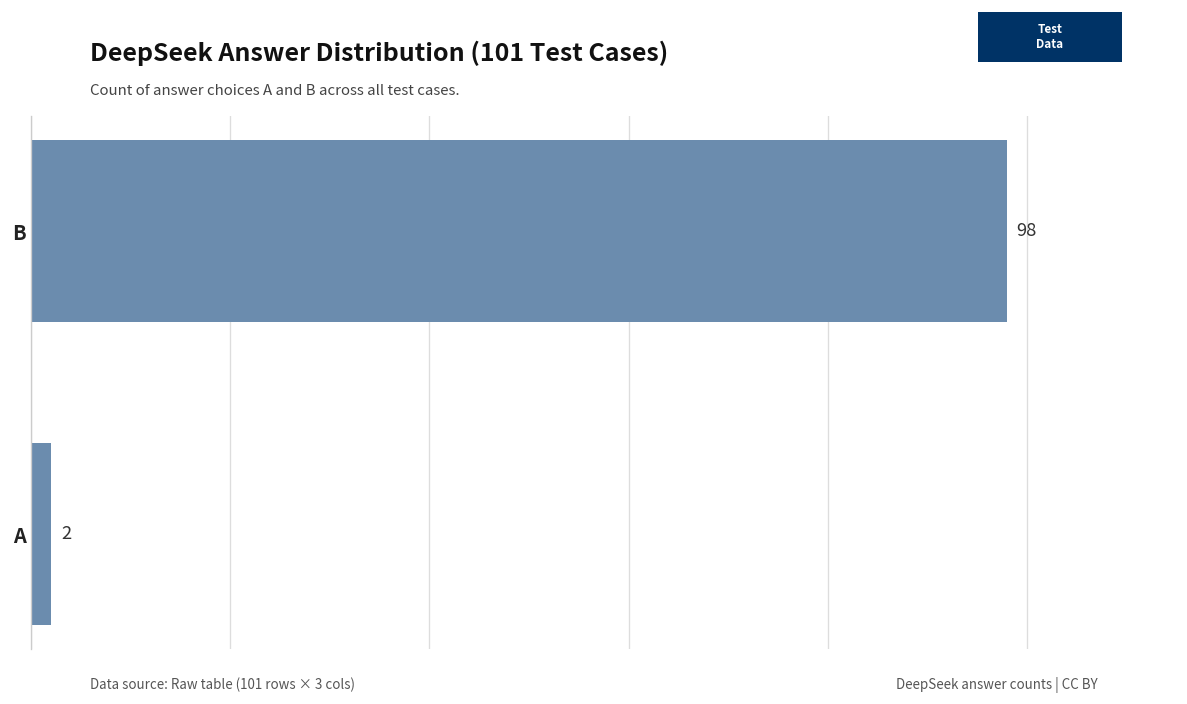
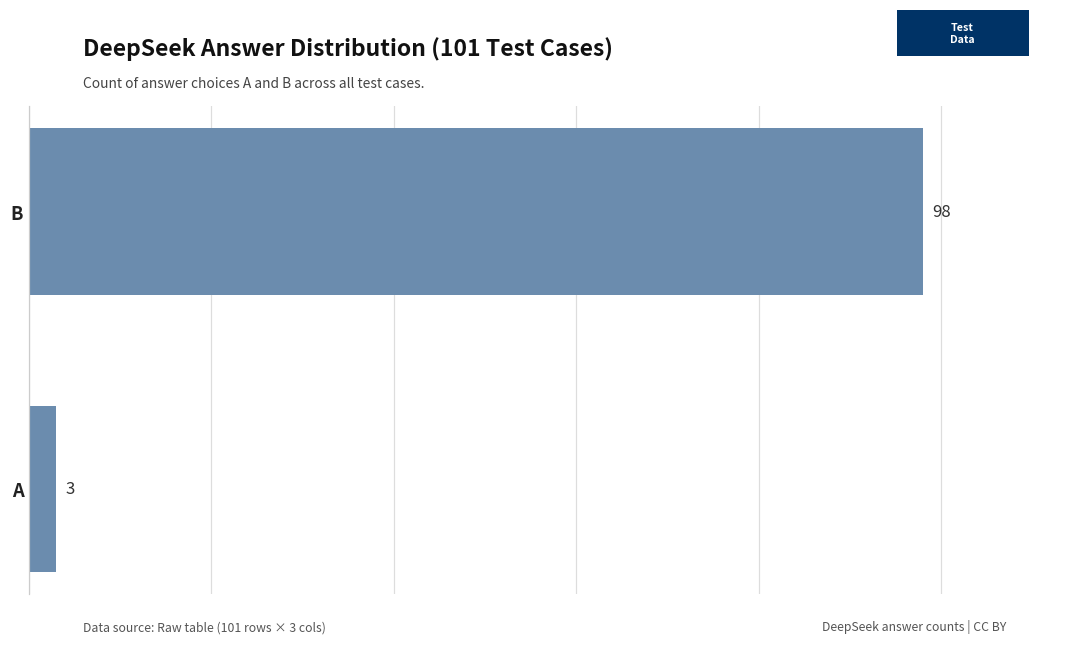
  {
    "B": 98,
-   "A": 2
+   "A": 3
  }
